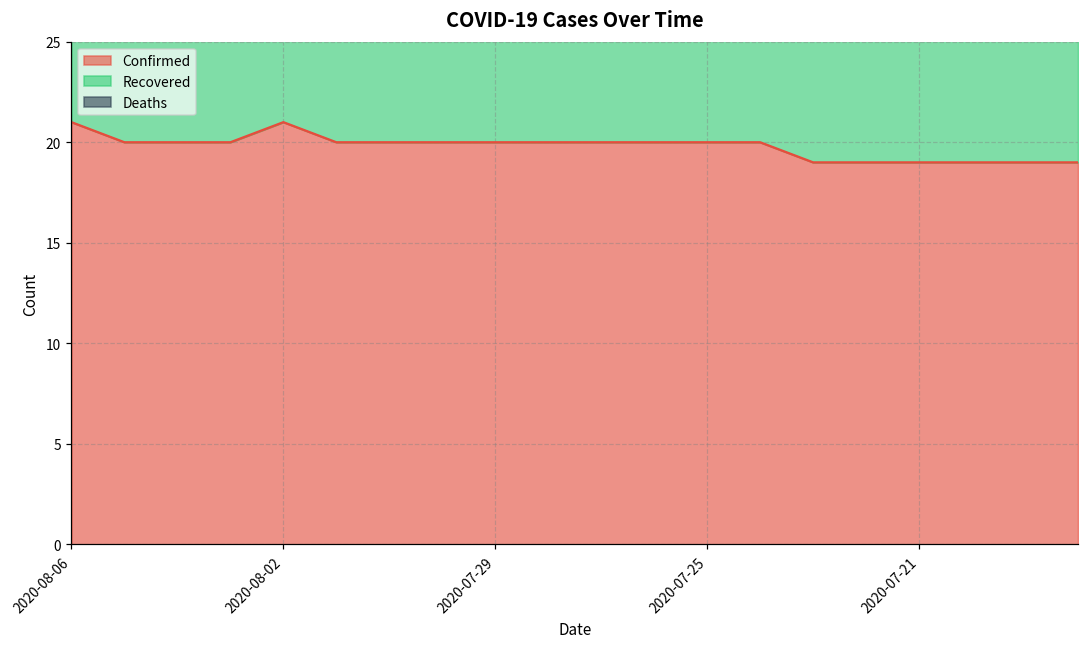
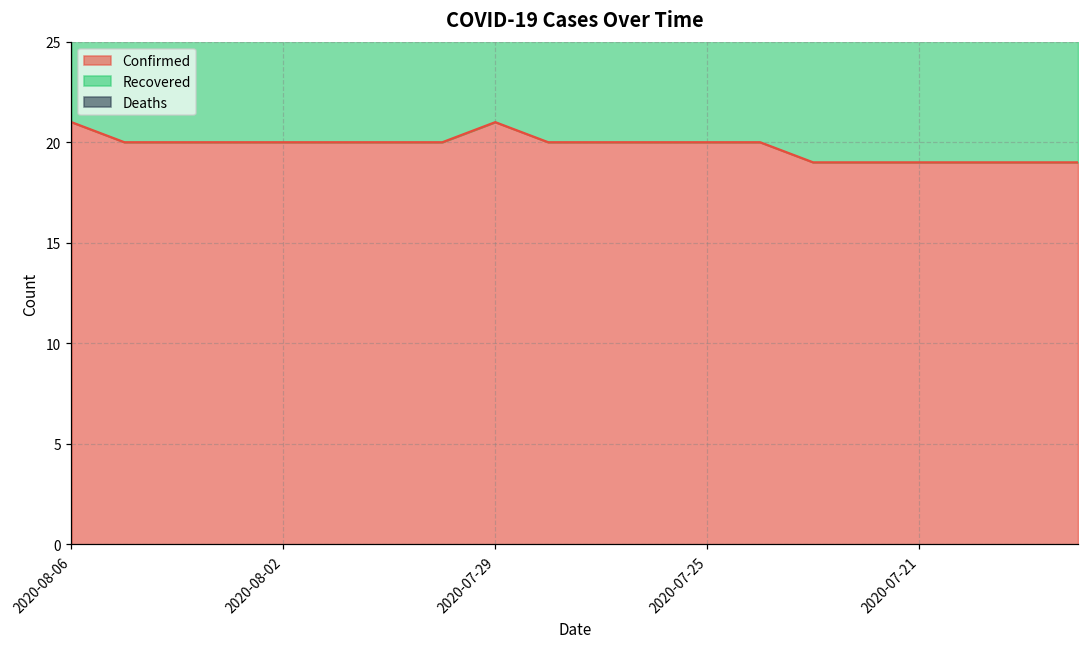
  {
    "Confirmed": {
      "2020-08-06": 21,
-     "2020-08-02": 21,
-     "2020-07-29": 20,
+     "2020-08-02": 20,
+     "2020-07-29": 21,
      "2020-07-25": 20,
      "2020-07-21": 19
    }
  }
